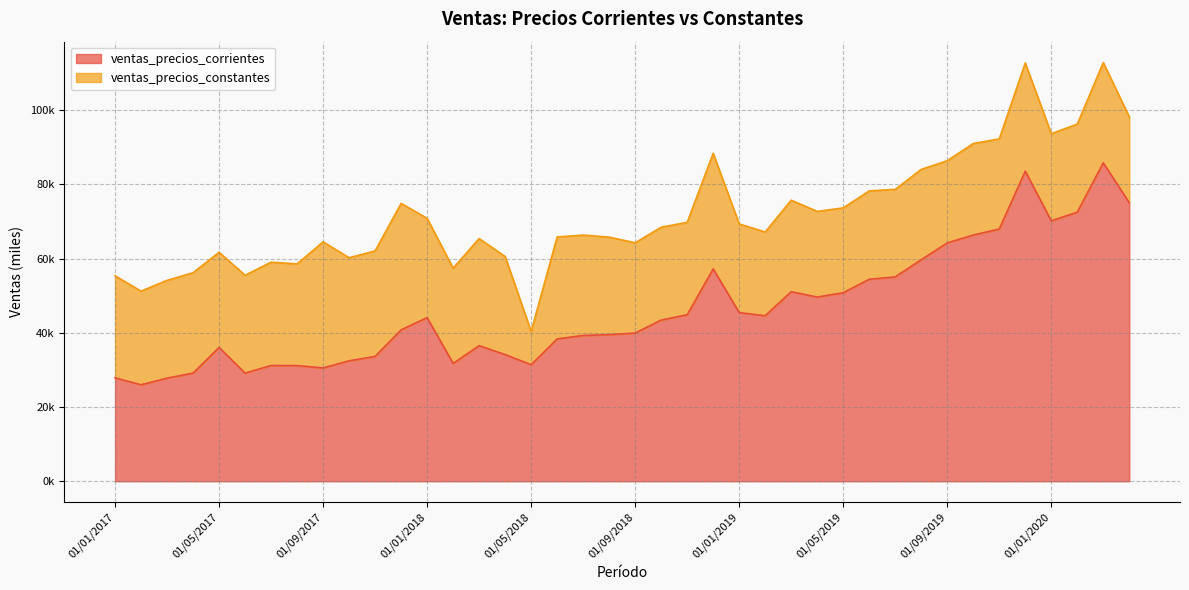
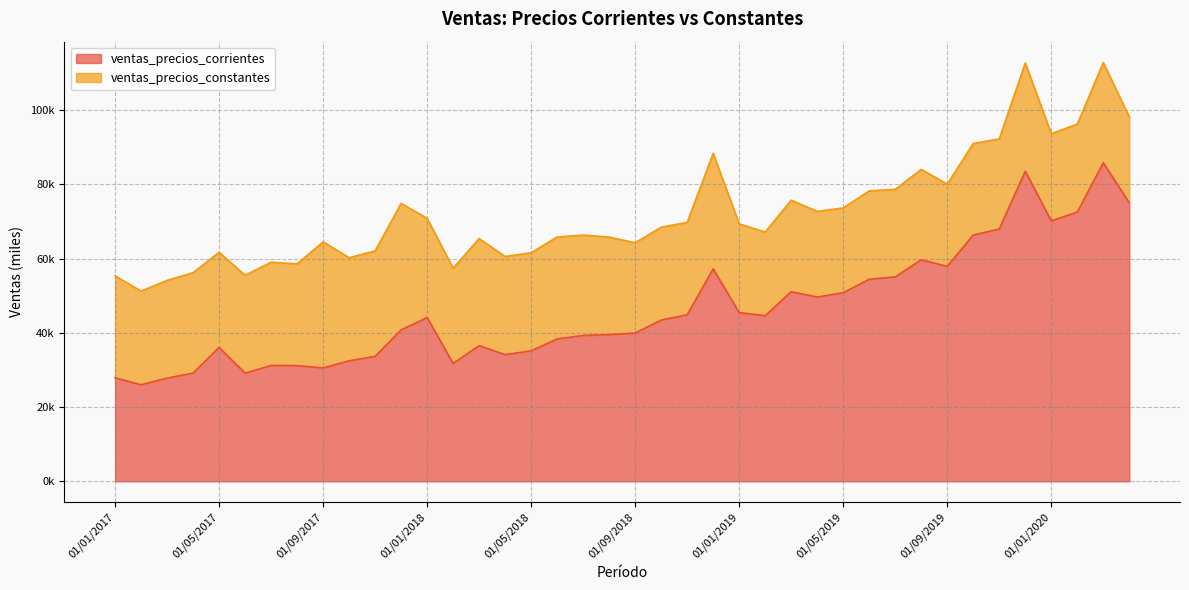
  {
    "ventas_precios_corrientes": {
      "01/01/2017": 28000,
      "01/05/2017": 36000,
      "01/09/2017": 31000,
      "01/01/2018": 44000,
-     "01/05/2018": 31000,
+     "01/05/2018": 35000,
      "01/09/2018": 40000,
      "01/01/2019": 45000,
      "01/05/2019": 51000,
-     "01/09/2019": 64000,
+     "01/09/2019": 58000,
      "01/01/2020": 70000
    },
    "ventas_precios_constantes": {
      "01/01/2017": 27000,
      "01/05/2017": 26000,
      "01/09/2017": 34000,
      "01/01/2018": 27000,
-     "01/05/2018": 9000,
+     "01/05/2018": 26000,
      "01/09/2018": 24000,
      "01/01/2019": 24000,
      "01/05/2019": 23000,
      "01/09/2019": 22000,
      "01/01/2020": 23000
    }
  }
